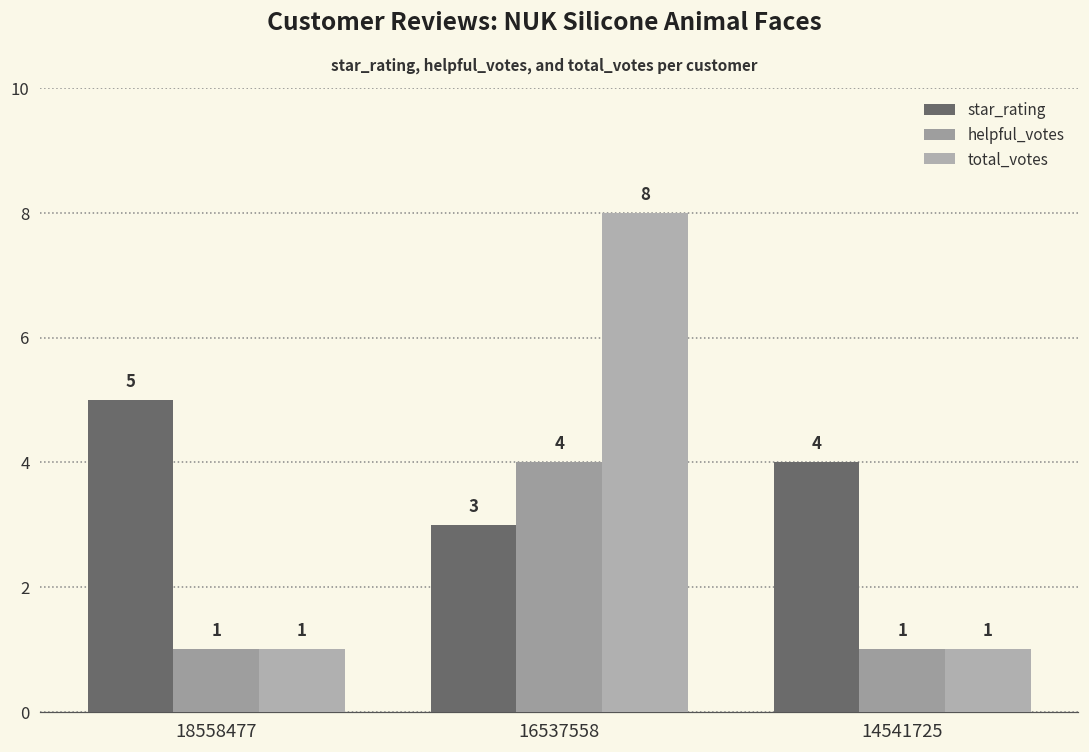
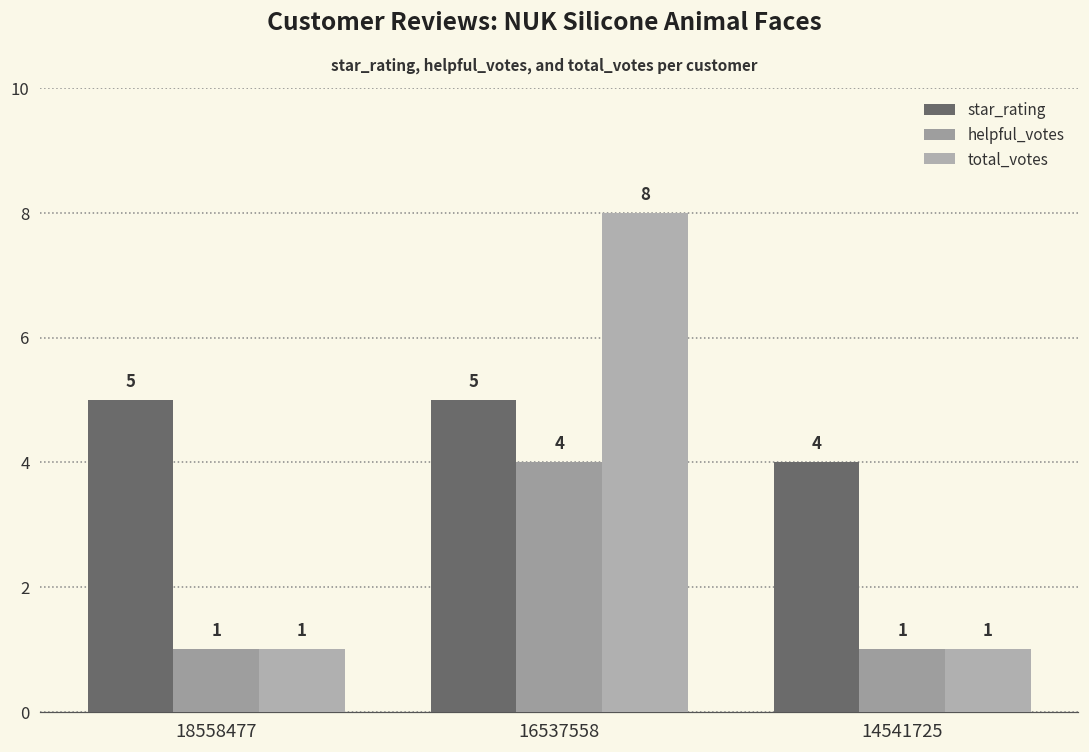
  {
    "star_rating": {
      "18558477": 5,
-     "16537558": 3,
+     "16537558": 5,
      "14541725": 4
    }
  }
